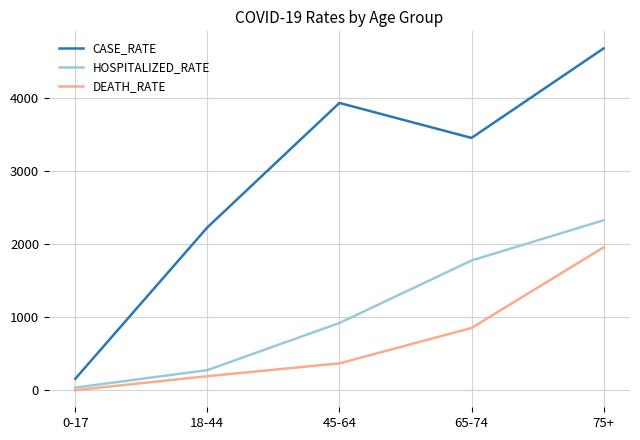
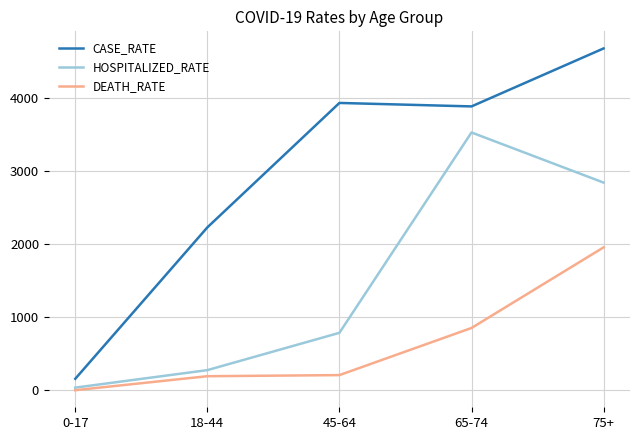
  {
    "CASE_RATE": {
      "0-17": 200,
      "18-44": 2200,
      "45-64": 3900,
-     "65-74": 3500,
+     "65-74": 3900,
      "75+": 4700
    },
    "HOSPITALIZED_RATE": {
      "0-17": 0,
      "18-44": 300,
-     "45-64": 900,
-     "65-74": 1800,
-     "75+": 2300
+     "45-64": 800,
+     "65-74": 3500,
+     "75+": 2800
    },
    "DEATH_RATE": {
      "0-17": 0,
      "18-44": 200,
-     "45-64": 400,
+     "45-64": 200,
      "65-74": 900,
      "75+": 2000
    }
  }
